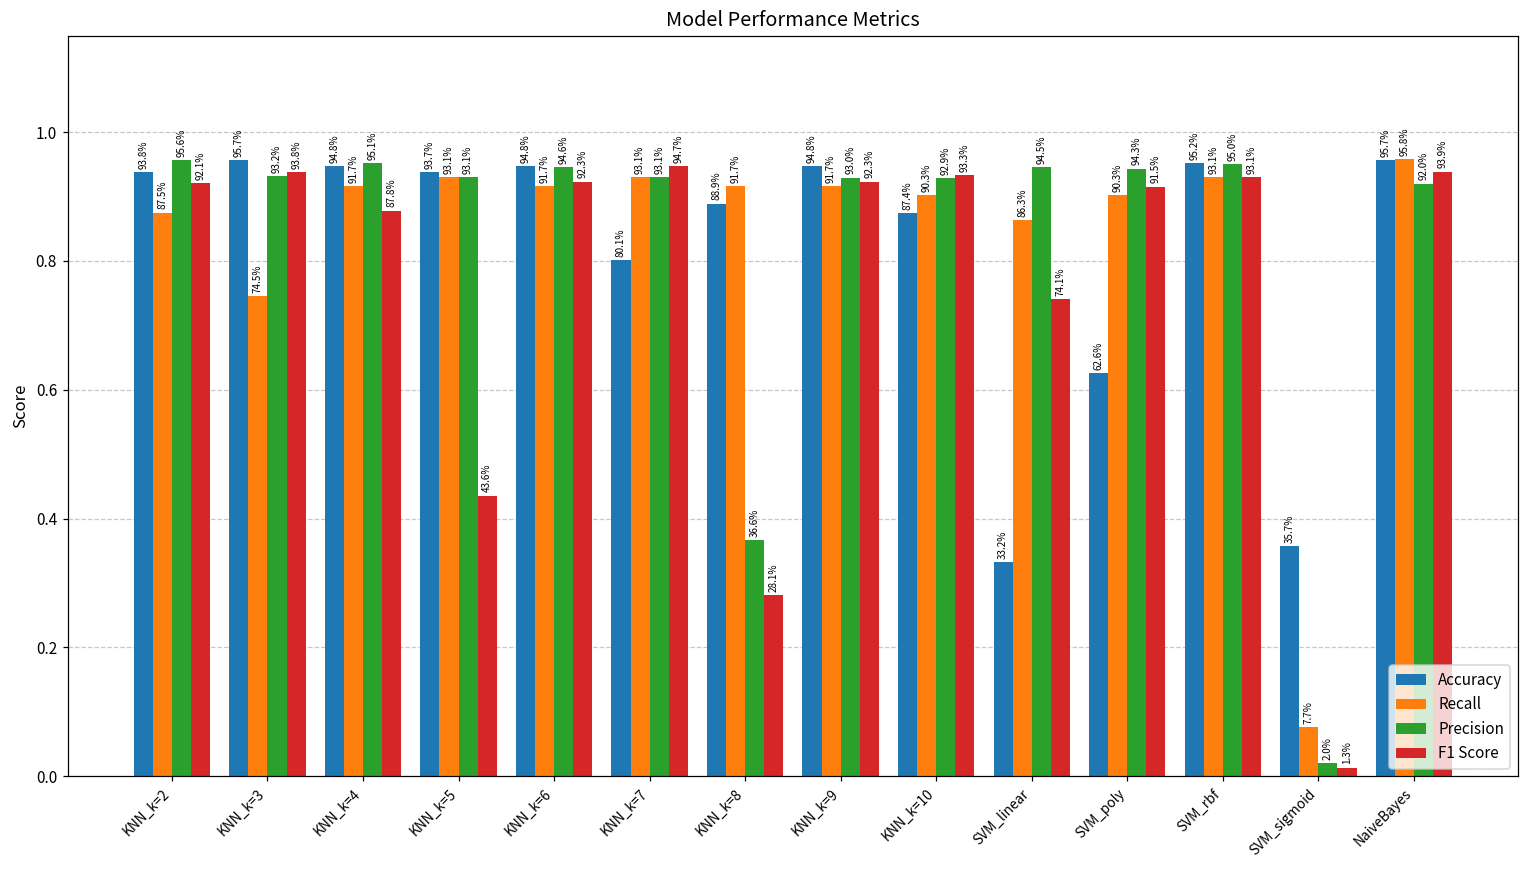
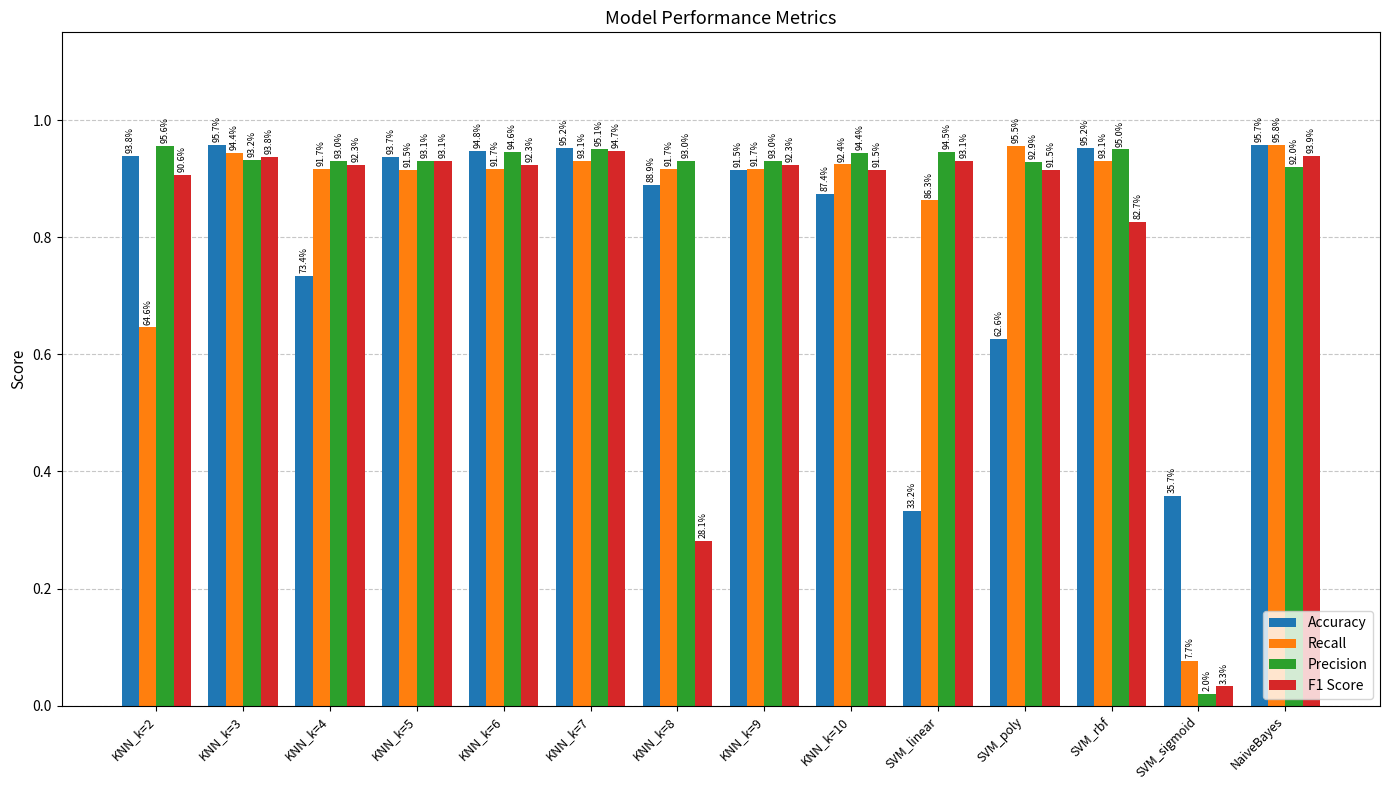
  {
    "Accuracy": {
      "KNN_k=2": "93.8%",
      "KNN_k=3": "95.7%",
-     "KNN_k=4": "94.8%",
+     "KNN_k=4": "73.4%",
      "KNN_k=5": "93.7%",
      "KNN_k=6": "94.8%",
-     "KNN_k=7": "80.1%",
+     "KNN_k=7": "95.2%",
      "KNN_k=8": "88.9%",
-     "KNN_k=9": "94.8%",
+     "KNN_k=9": "91.5%",
      "KNN_k=10": "87.4%",
      "SVM_linear": "33.2%",
      "SVM_poly": "62.6%",
      "SVM_rbf": "95.2%",
      "SVM_sigmoid": "35.7%",
      "NaiveBayes": "95.7%"
    },
    "Recall": {
-     "KNN_k=2": "87.5%",
-     "KNN_k=3": "74.5%",
+     "KNN_k=2": "64.6%",
+     "KNN_k=3": "94.4%",
      "KNN_k=4": "91.7%",
-     "KNN_k=5": "93.1%",
+     "KNN_k=5": "91.5%",
      "KNN_k=6": "91.7%",
      "KNN_k=7": "93.1%",
      "KNN_k=8": "91.7%",
      "KNN_k=9": "91.7%",
-     "KNN_k=10": "90.3%",
+     "KNN_k=10": "92.4%",
      "SVM_linear": "86.3%",
-     "SVM_poly": "90.3%",
+     "SVM_poly": "95.5%",
      "SVM_rbf": "93.1%",
      "SVM_sigmoid": "7.7%",
      "NaiveBayes": "95.8%"
    },
    "Precision": {
      "KNN_k=2": "95.6%",
      "KNN_k=3": "93.2%",
-     "KNN_k=4": "95.1%",
+     "KNN_k=4": "93.0%",
      "KNN_k=5": "93.1%",
      "KNN_k=6": "94.6%",
-     "KNN_k=7": "93.1%",
-     "KNN_k=8": "36.6%",
+     "KNN_k=7": "95.1%",
+     "KNN_k=8": "93.0%",
      "KNN_k=9": "93.0%",
-     "KNN_k=10": "92.9%",
+     "KNN_k=10": "94.4%",
      "SVM_linear": "94.5%",
-     "SVM_poly": "94.3%",
+     "SVM_poly": "92.9%",
      "SVM_rbf": "95.0%",
      "SVM_sigmoid": "2.0%",
      "NaiveBayes": "92.0%"
    },
    "F1 Score": {
-     "KNN_k=2": "92.1%",
+     "KNN_k=2": "90.6%",
      "KNN_k=3": "93.8%",
-     "KNN_k=4": "87.8%",
-     "KNN_k=5": "43.6%",
+     "KNN_k=4": "92.3%",
+     "KNN_k=5": "93.1%",
      "KNN_k=6": "92.3%",
      "KNN_k=7": "94.7%",
      "KNN_k=8": "28.1%",
      "KNN_k=9": "92.3%",
-     "KNN_k=10": "93.3%",
-     "SVM_linear": "74.1%",
+     "KNN_k=10": "91.5%",
+     "SVM_linear": "93.1%",
      "SVM_poly": "91.5%",
-     "SVM_rbf": "93.1%",
-     "SVM_sigmoid": "1.3%",
+     "SVM_rbf": "82.7%",
+     "SVM_sigmoid": "3.3%",
      "NaiveBayes": "93.9%"
    }
  }
